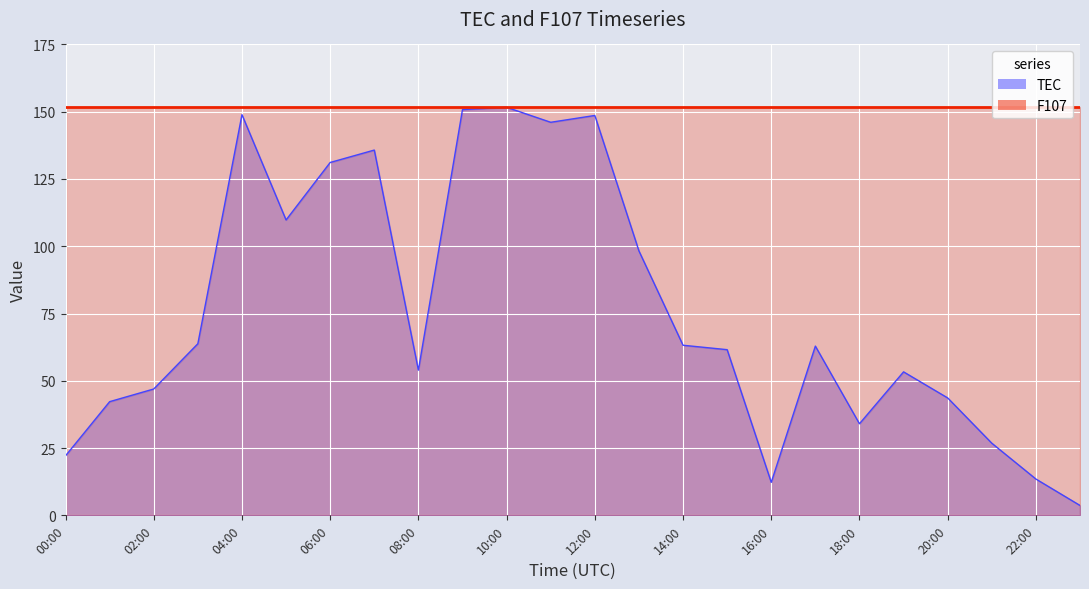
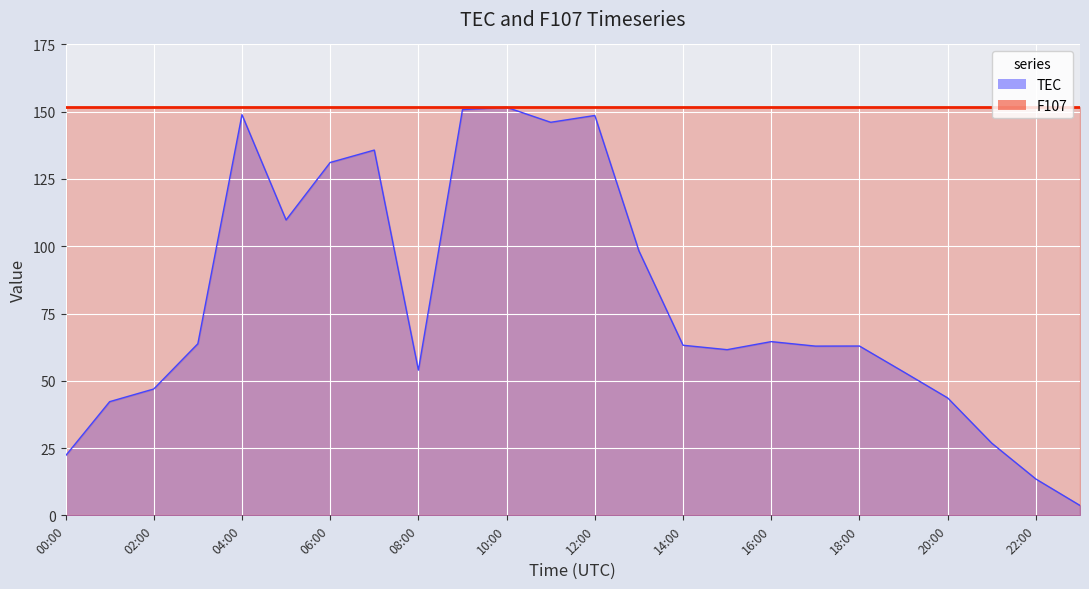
  {
    "TEC": {
      "00:00": 22,
      "02:00": 47,
      "04:00": 149,
      "06:00": 131,
      "08:00": 54,
      "12:00": 149,
      "14:00": 63,
-     "16:00": 12,
-     "18:00": 34,
+     "16:00": 65,
+     "18:00": 63,
      "20:00": 44,
      "22:00": 14
    },
    "F107": {
      "00:00": 152,
      "02:00": 152,
      "04:00": 152,
      "06:00": 152,
      "08:00": 152,
      "12:00": 152,
      "14:00": 152,
      "16:00": 152,
      "18:00": 152,
      "20:00": 152
    }
  }
